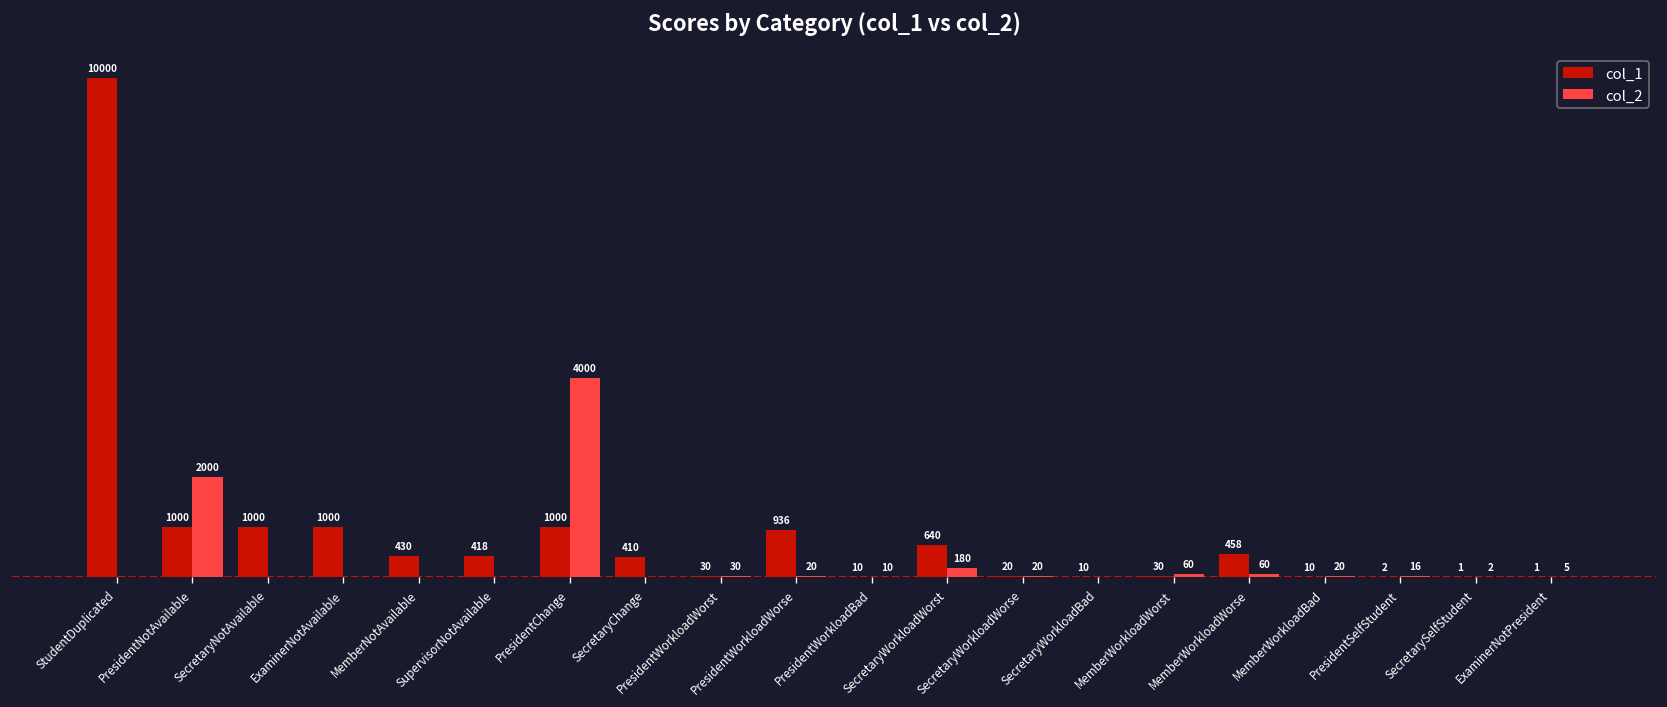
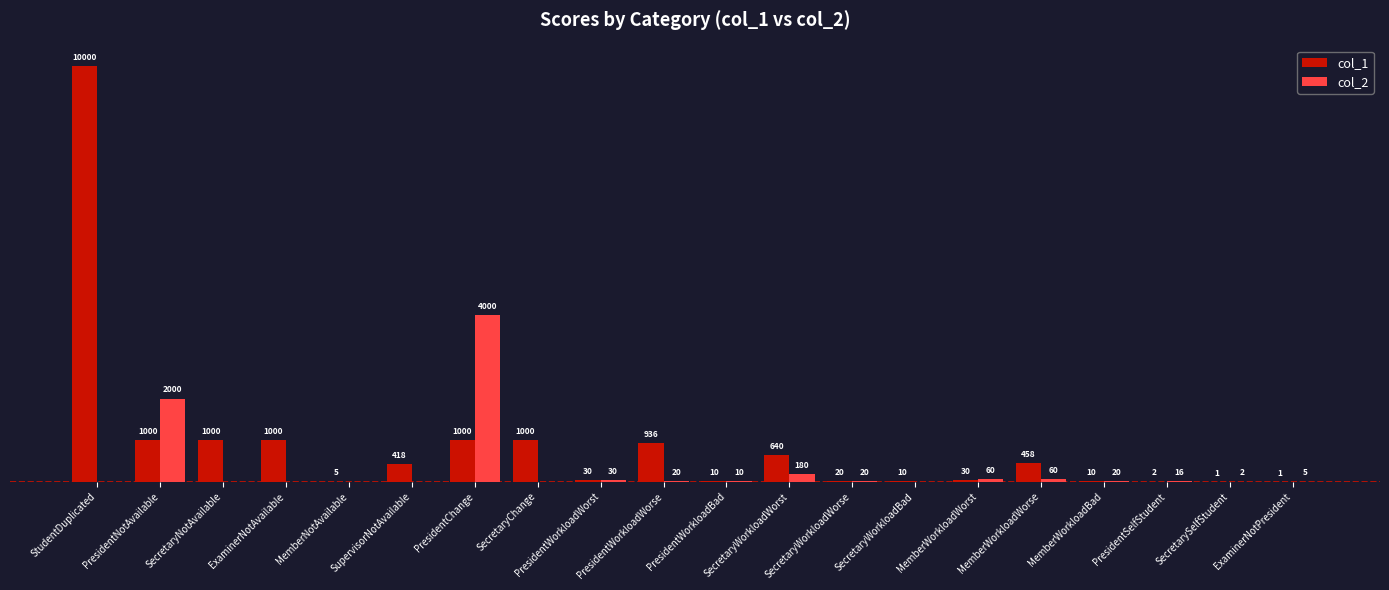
  {
    "col_1": {
      "StudentDuplicated": 10000,
      "PresidentNotAvailable": 1000,
      "SecretaryNotAvailable": 1000,
      "ExaminerNotAvailable": 1000,
-     "MemberNotAvailable": 430,
+     "MemberNotAvailable": 5,
      "SupervisorNotAvailable": 418,
      "PresidentChange": 1000,
-     "SecretaryChange": 410,
+     "SecretaryChange": 1000,
      "PresidentWorkloadWorst": 30,
      "PresidentWorkloadWorse": 936,
      "PresidentWorkloadBad": 10,
      "SecretaryWorkloadWorst": 640,
      "SecretaryWorkloadWorse": 20,
      "SecretaryWorkloadBad": 10,
      "MemberWorkloadWorst": 30,
      "MemberWorkloadWorse": 458,
      "MemberWorkloadBad": 10,
      "PresidentSelfStudent": 2,
      "SecretarySelfStudent": 1,
      "ExaminerNotPresident": 1
    },
    "col_2": {
      "PresidentNotAvailable": 2000,
      "PresidentChange": 4000,
      "PresidentWorkloadWorst": 30,
      "PresidentWorkloadWorse": 20,
      "PresidentWorkloadBad": 10,
      "SecretaryWorkloadWorst": 180,
      "SecretaryWorkloadWorse": 20,
      "MemberWorkloadWorst": 60,
      "MemberWorkloadWorse": 60,
      "MemberWorkloadBad": 20,
      "PresidentSelfStudent": 16,
      "SecretarySelfStudent": 2,
      "ExaminerNotPresident": 5
    }
  }
